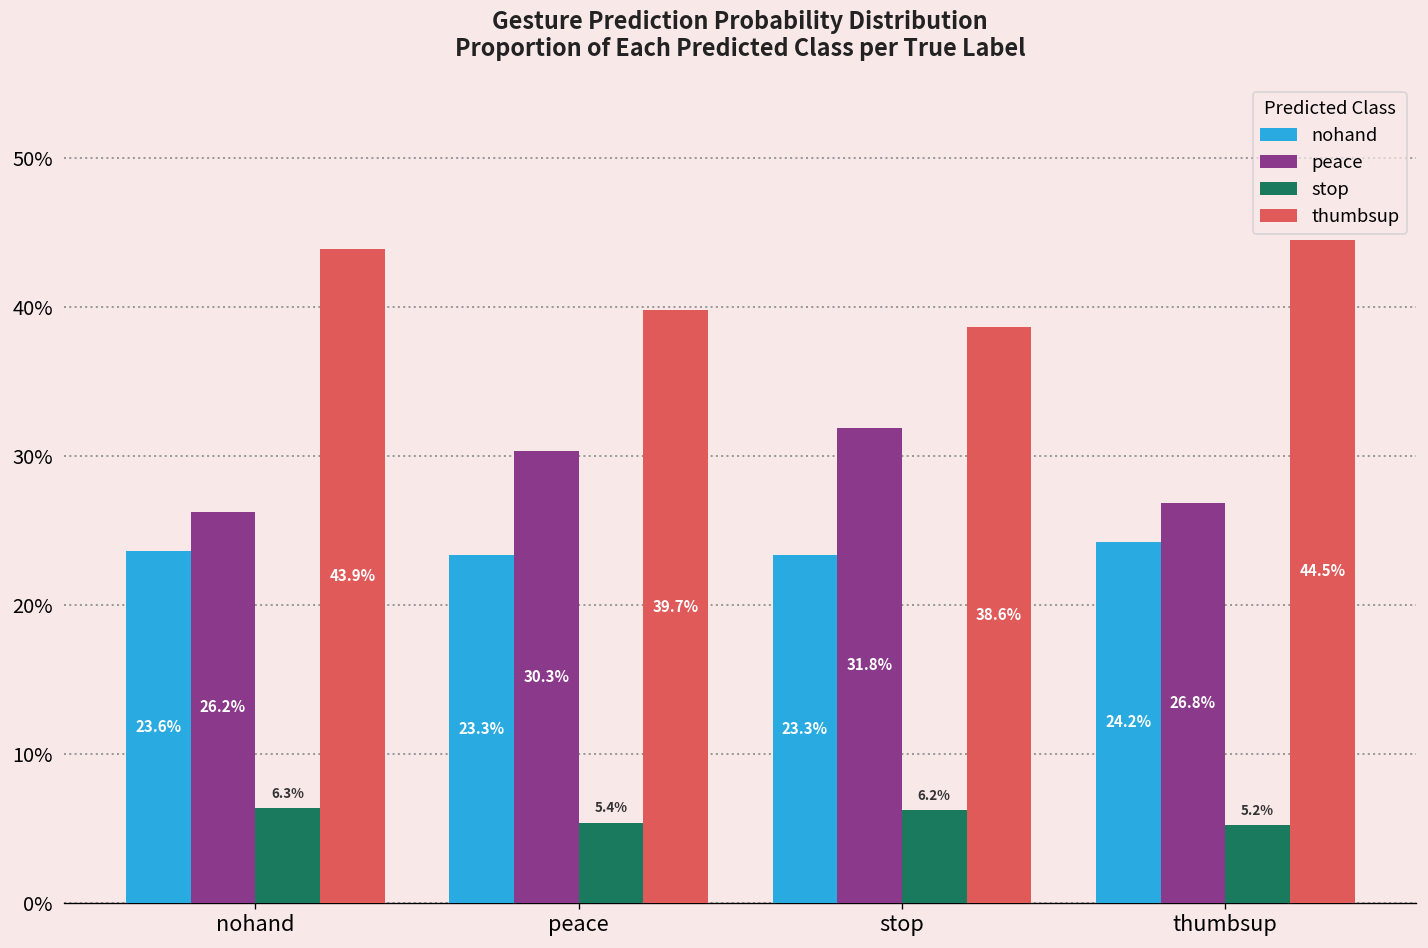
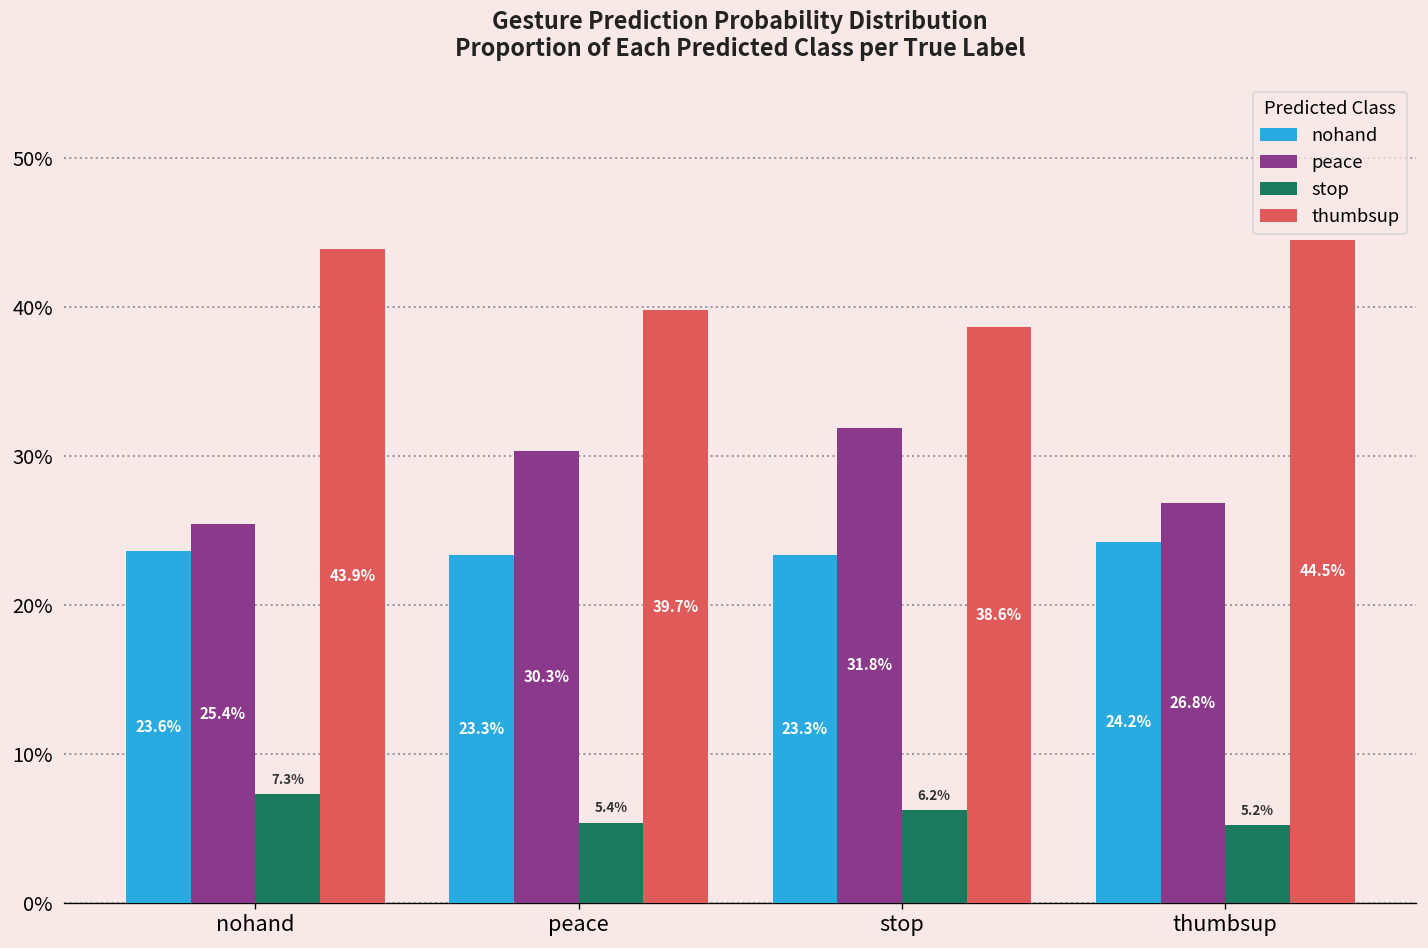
  {
    "nohand": {
      "nohand": "23.6%",
      "peace": "23.3%",
      "stop": "23.3%",
      "thumbsup": "24.2%"
    },
    "peace": {
-     "nohand": "26.2%",
+     "nohand": "25.4%",
      "peace": "30.3%",
      "stop": "31.8%",
      "thumbsup": "26.8%"
    },
    "stop": {
-     "nohand": "6.3%",
+     "nohand": "7.3%",
      "peace": "5.4%",
      "stop": "6.2%",
      "thumbsup": "5.2%"
    },
    "thumbsup": {
      "nohand": "43.9%",
      "peace": "39.7%",
      "stop": "38.6%"
    }
  }
